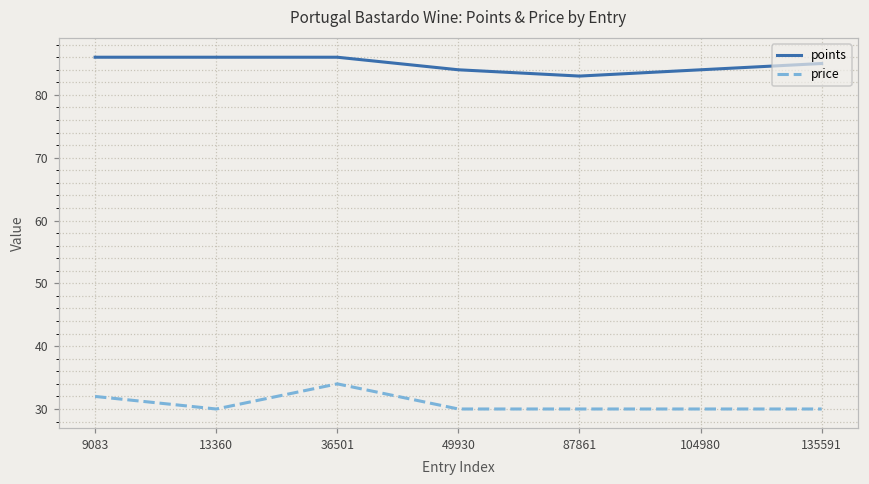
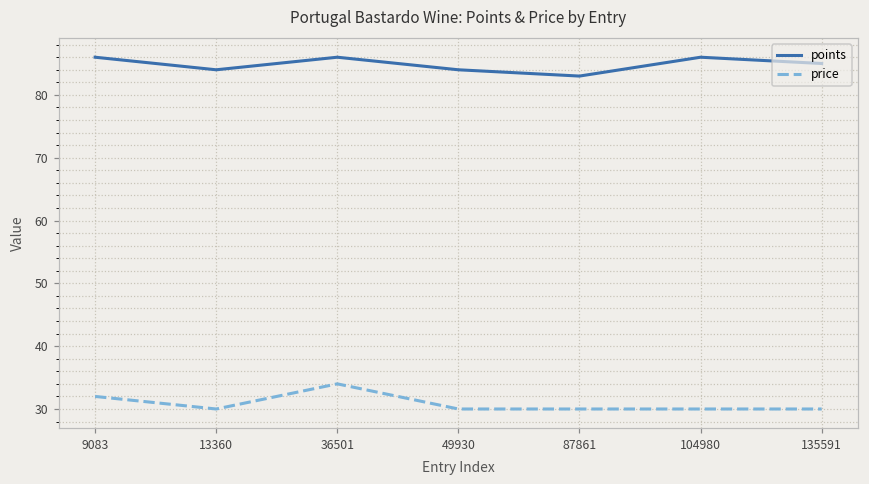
  {
    "points": {
      "9083": 86,
-     "13360": 86,
+     "13360": 84,
      "36501": 86,
      "49930": 84,
      "87861": 83,
-     "104980": 84
+     "104980": 86
    },
    "price": {
      "9083": 32,
      "13360": 30,
      "36501": 34,
      "49930": 30,
      "87861": 30,
      "104980": 30,
      "135591": 30
    }
  }
